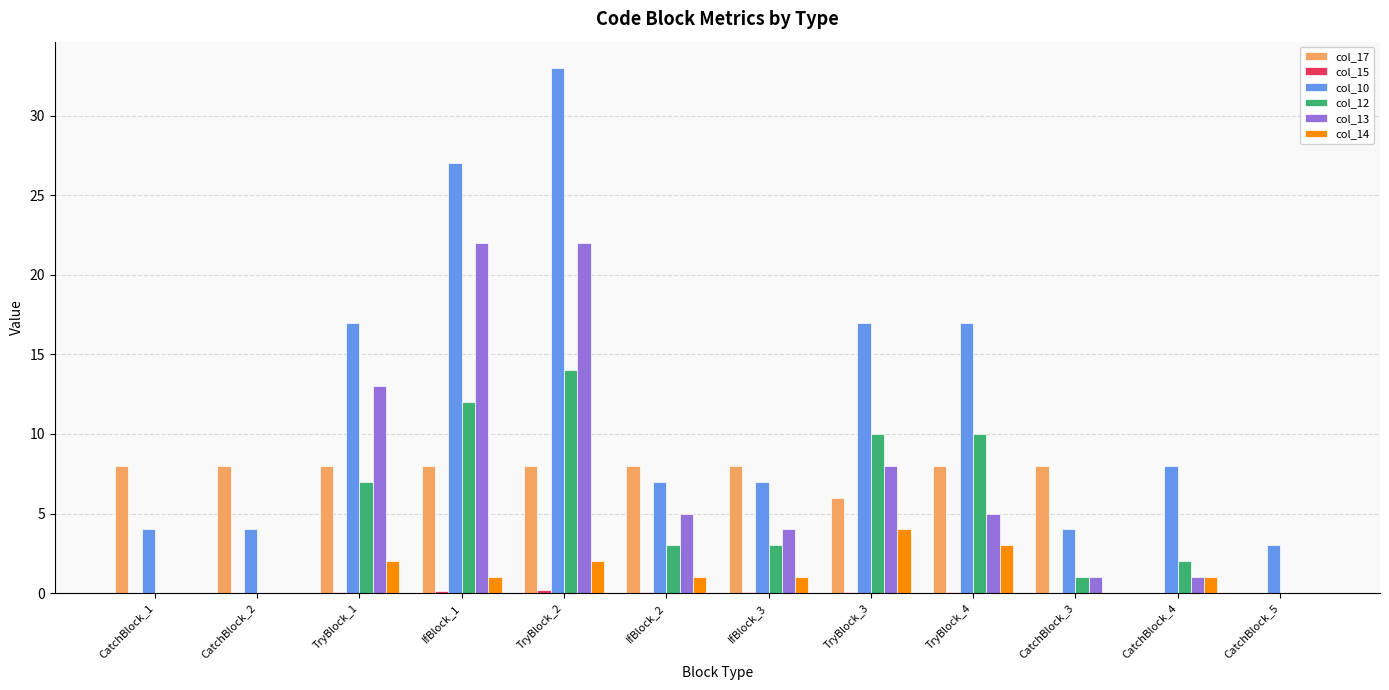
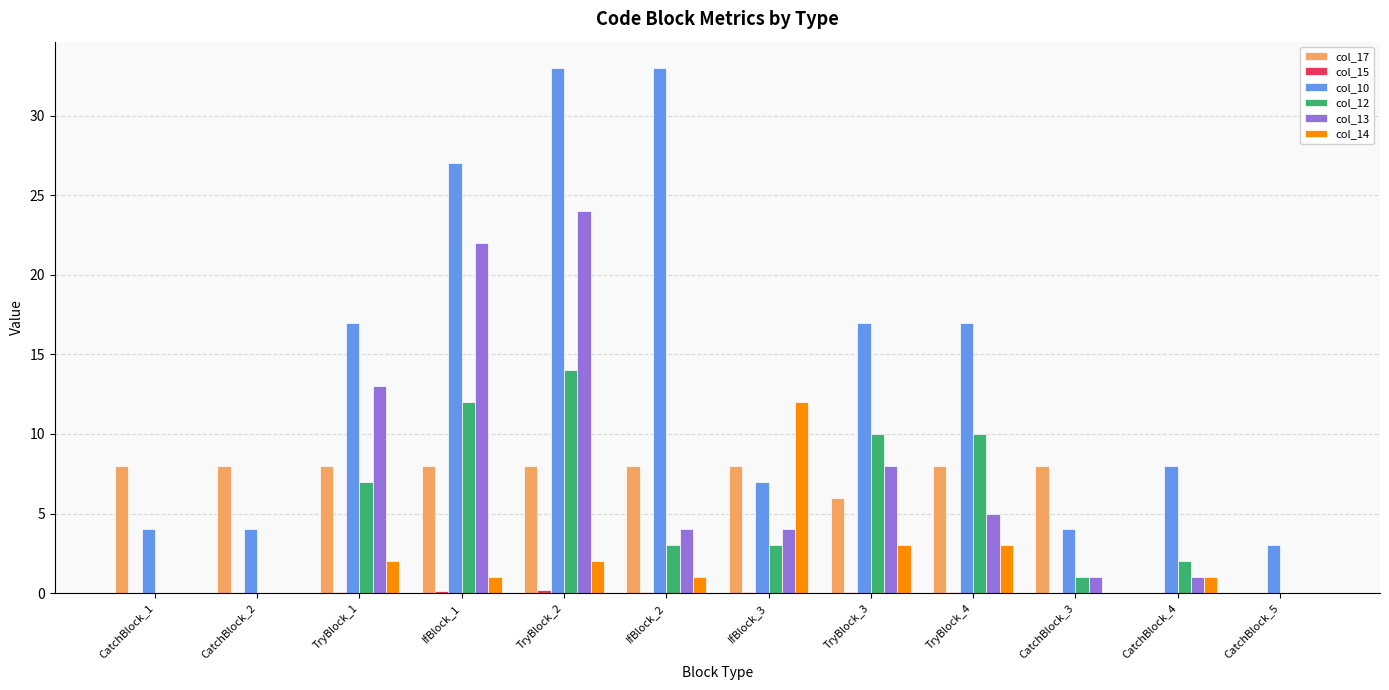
  {
    "col_17": {
      "CatchBlock_1": 8,
      "CatchBlock_2": 8,
      "TryBlock_1": 8,
      "IfBlock_1": 8,
      "TryBlock_2": 8,
      "IfBlock_2": 8,
      "IfBlock_3": 8,
      "TryBlock_3": 6,
      "TryBlock_4": 8,
      "CatchBlock_3": 8,
      "CatchBlock_4": 0,
      "CatchBlock_5": 0
    },
    "col_15": {
      "IfBlock_1": 0.2,
      "TryBlock_2": 0.2,
      "CatchBlock_3": 0,
      "CatchBlock_4": 0
    },
    "col_10": {
      "CatchBlock_1": 4,
      "CatchBlock_2": 4,
      "TryBlock_1": 17,
      "IfBlock_1": 27,
      "TryBlock_2": 33,
-     "IfBlock_2": 7,
+     "IfBlock_2": 33,
      "IfBlock_3": 7,
      "TryBlock_3": 17,
      "TryBlock_4": 17,
      "CatchBlock_3": 4,
      "CatchBlock_4": 8,
      "CatchBlock_5": 3
    },
    "col_12": {
      "CatchBlock_1": 0,
      "CatchBlock_2": 0,
      "TryBlock_1": 7,
      "IfBlock_1": 12,
      "TryBlock_2": 14,
      "IfBlock_2": 3,
      "IfBlock_3": 3,
      "TryBlock_3": 10,
      "TryBlock_4": 10,
      "CatchBlock_3": 1,
      "CatchBlock_4": 2,
      "CatchBlock_5": 0
    },
    "col_13": {
      "CatchBlock_1": 0,
      "CatchBlock_2": 0,
      "TryBlock_1": 13,
      "IfBlock_1": 22,
-     "TryBlock_2": 22,
-     "IfBlock_2": 5,
+     "TryBlock_2": 24,
+     "IfBlock_2": 4,
      "IfBlock_3": 4,
      "TryBlock_3": 8,
      "TryBlock_4": 5,
      "CatchBlock_3": 1,
      "CatchBlock_4": 1,
      "CatchBlock_5": 0
    },
    "col_14": {
      "CatchBlock_1": 0,
      "CatchBlock_2": 0,
      "TryBlock_1": 2,
      "IfBlock_1": 1,
      "TryBlock_2": 2,
      "IfBlock_2": 1,
-     "IfBlock_3": 1,
-     "TryBlock_3": 4,
+     "IfBlock_3": 12,
+     "TryBlock_3": 3,
      "TryBlock_4": 3,
      "CatchBlock_3": 0,
      "CatchBlock_4": 1,
      "CatchBlock_5": 0
    }
  }
